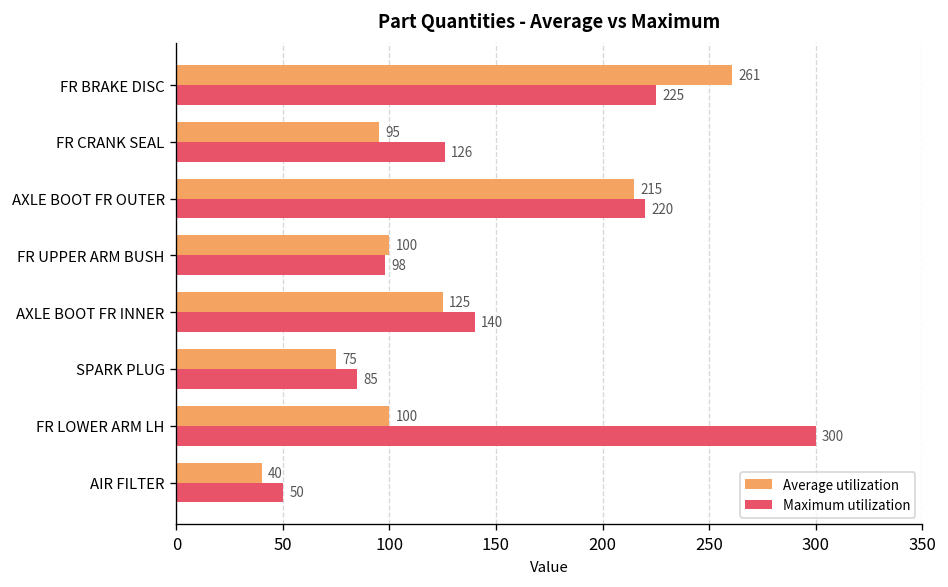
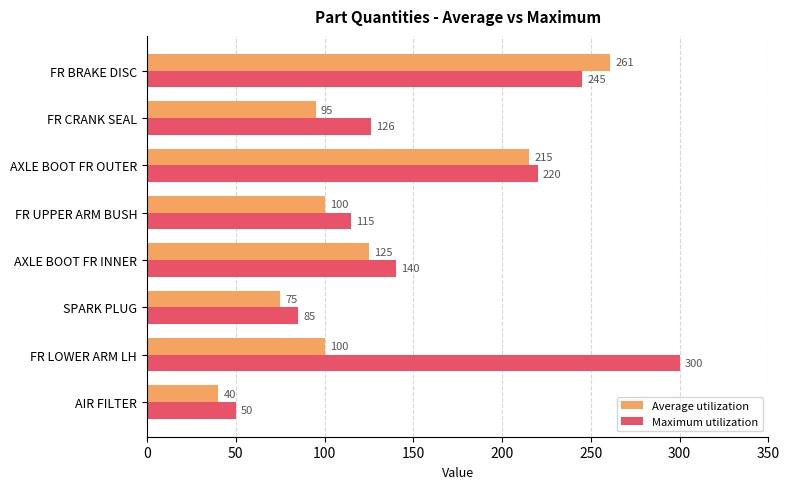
  {
    "Average utilization": {
      "FR BRAKE DISC": 261,
      "FR CRANK SEAL": 95,
      "AXLE BOOT FR OUTER": 215,
      "FR UPPER ARM BUSH": 100,
      "AXLE BOOT FR INNER": 125,
      "SPARK PLUG": 75,
      "FR LOWER ARM LH": 100,
      "AIR FILTER": 40
    },
    "Maximum utilization": {
-     "FR BRAKE DISC": 225,
+     "FR BRAKE DISC": 245,
      "FR CRANK SEAL": 126,
      "AXLE BOOT FR OUTER": 220,
-     "FR UPPER ARM BUSH": 98,
+     "FR UPPER ARM BUSH": 115,
      "AXLE BOOT FR INNER": 140,
      "SPARK PLUG": 85,
      "FR LOWER ARM LH": 300,
      "AIR FILTER": 50
    }
  }
